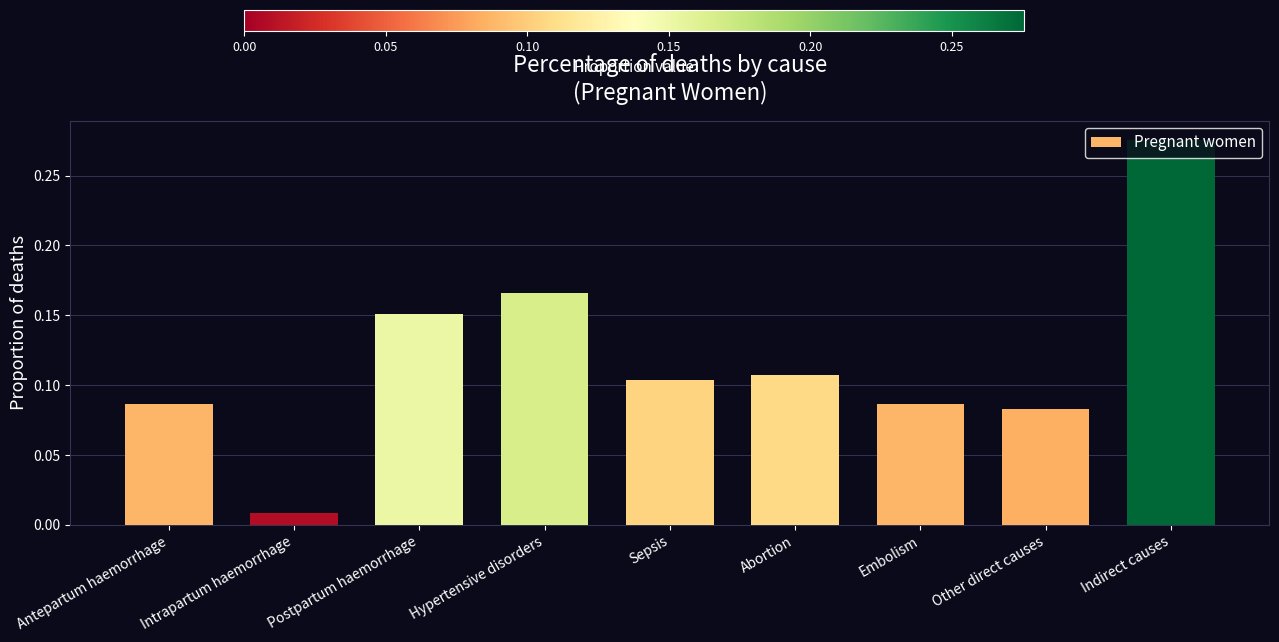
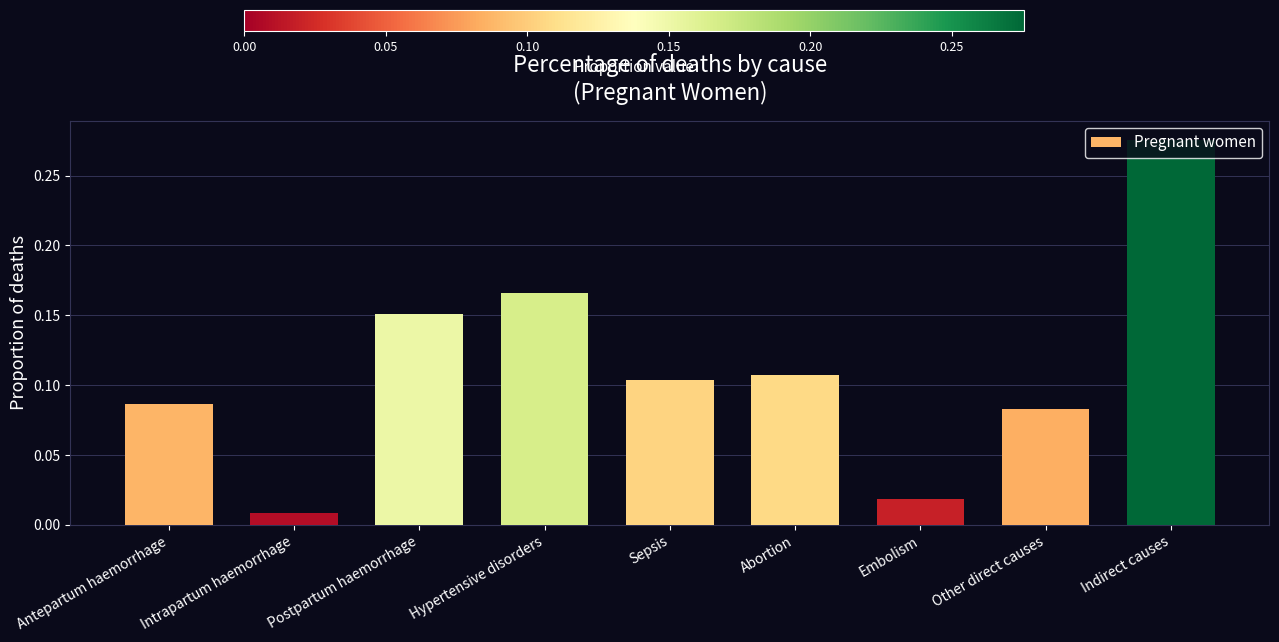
  {
    "Antepartum haemorrhage": 0.086,
    "Intrapartum haemorrhage": 0.009,
    "Postpartum haemorrhage": 0.151,
    "Hypertensive disorders": 0.166,
    "Sepsis": 0.103,
    "Abortion": 0.108,
-   "Embolism": 0.087,
+   "Embolism": 0.018,
    "Other direct causes": 0.083
  }
